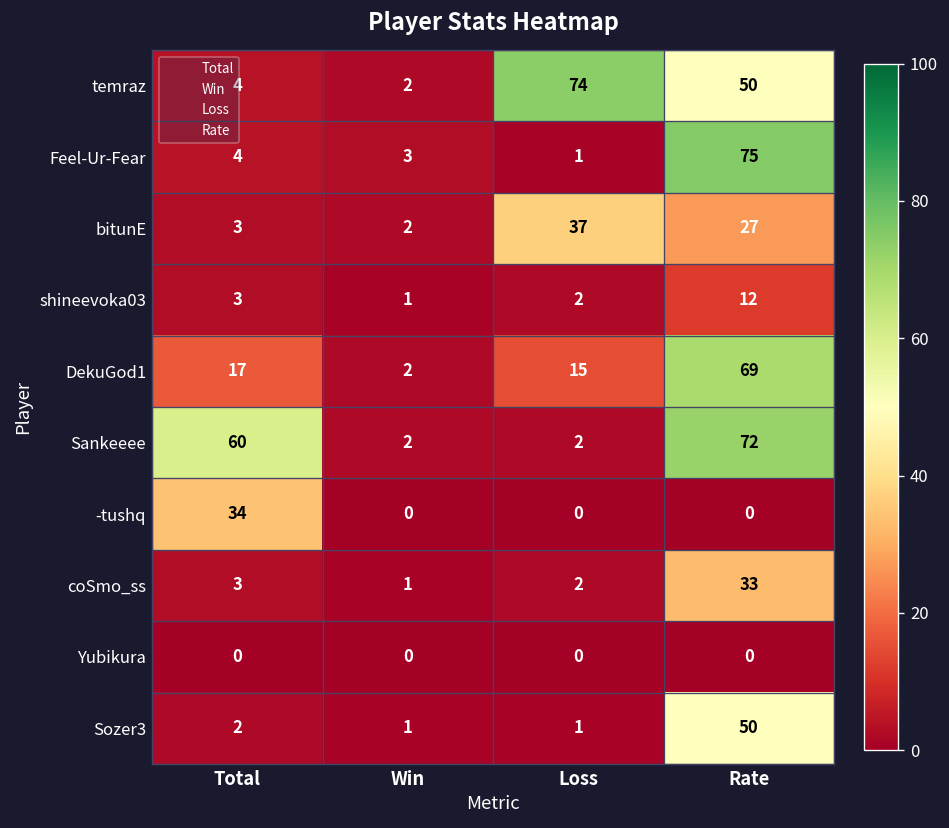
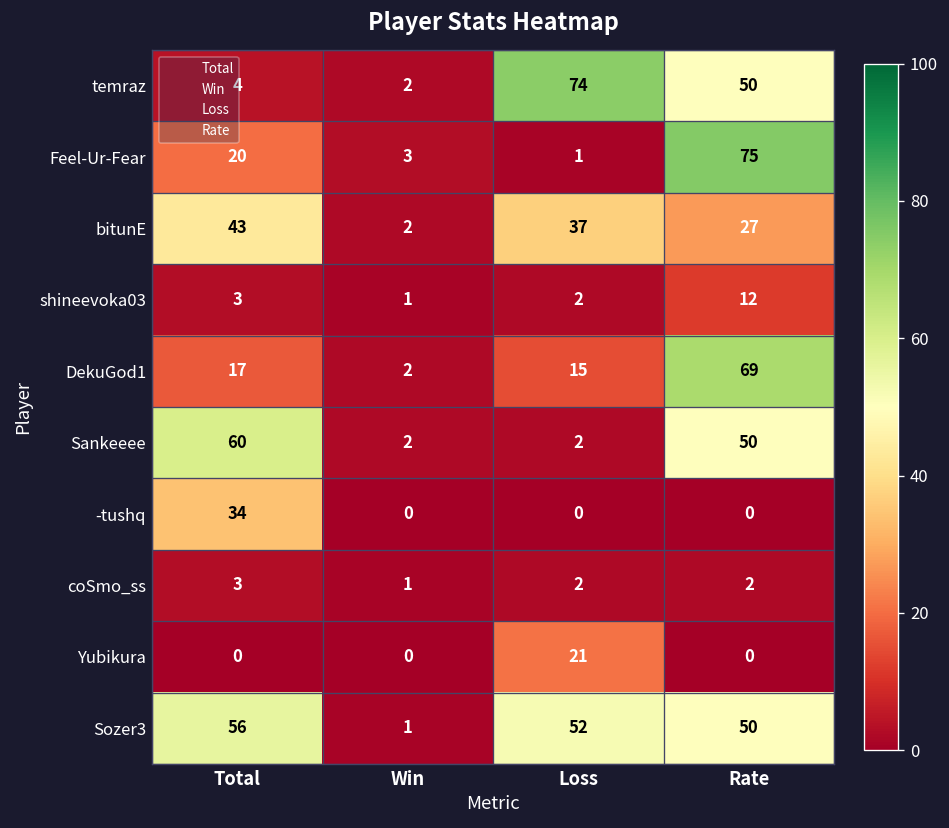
  {
    "temraz": {
      "Win": 2,
      "Loss": 74,
      "Rate": 50
    },
    "Feel-Ur-Fear": {
-     "Total": 4,
+     "Total": 20,
      "Win": 3,
      "Loss": 1,
      "Rate": 75
    },
    "bitunE": {
-     "Total": 3,
+     "Total": 43,
      "Win": 2,
      "Loss": 37,
      "Rate": 27
    },
    "shineevoka03": {
      "Total": 3,
      "Win": 1,
      "Loss": 2,
      "Rate": 12
    },
    "DekuGod1": {
      "Total": 17,
      "Win": 2,
      "Loss": 15,
      "Rate": 69
    },
    "Sankeeee": {
      "Total": 60,
      "Win": 2,
      "Loss": 2,
-     "Rate": 72
+     "Rate": 50
    },
    "-tushq": {
      "Total": 34,
      "Win": 0,
      "Loss": 0,
      "Rate": 0
    },
    "coSmo_ss": {
      "Total": 3,
      "Win": 1,
      "Loss": 2,
-     "Rate": 33
+     "Rate": 2
    },
    "Yubikura": {
      "Total": 0,
      "Win": 0,
-     "Loss": 0,
+     "Loss": 21,
      "Rate": 0
    },
    "Sozer3": {
-     "Total": 2,
+     "Total": 56,
      "Win": 1,
-     "Loss": 1,
+     "Loss": 52,
      "Rate": 50
    }
  }
